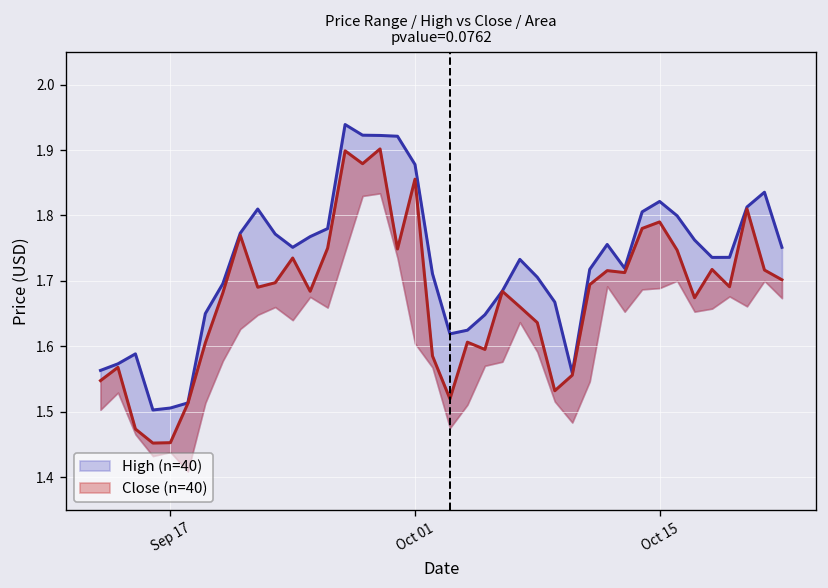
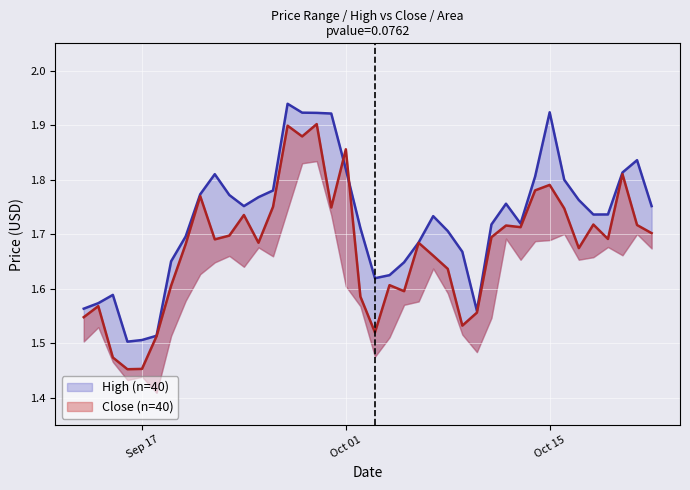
  {
    "High (n=40)": {
      "Sep 17": 1.51,
-     "Oct 01": 1.88,
-     "Oct 15": 1.82
+     "Oct 01": 1.82,
+     "Oct 15": 1.92
    },
    "Close (n=40)": {
      "Sep 17": 1.45,
      "Oct 01": 1.86,
      "Oct 15": 1.79
    }
  }
